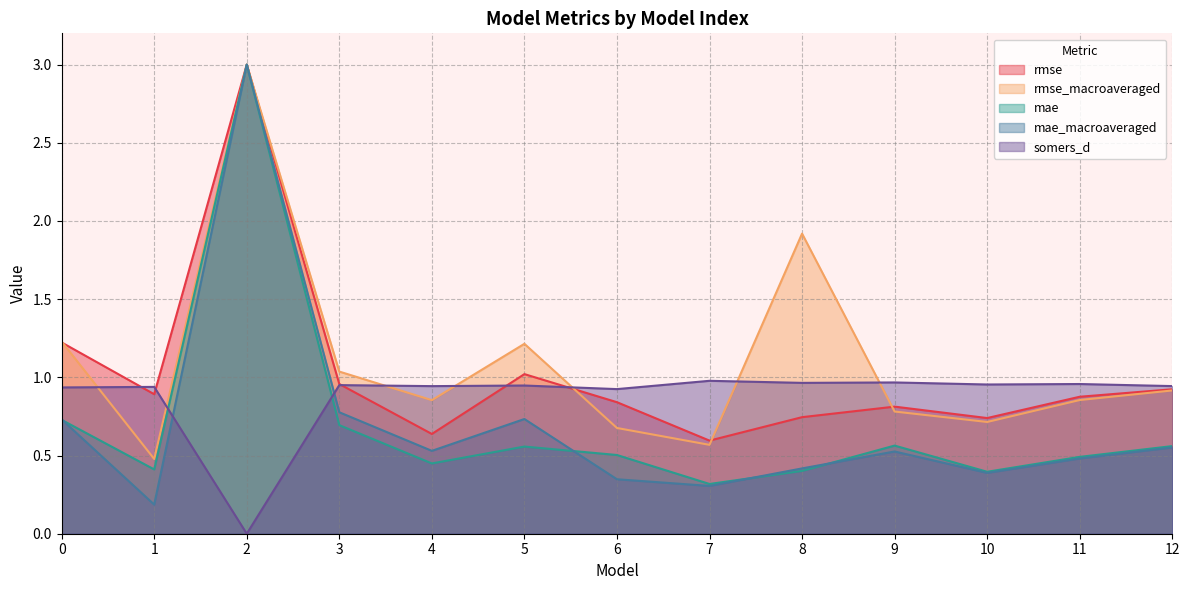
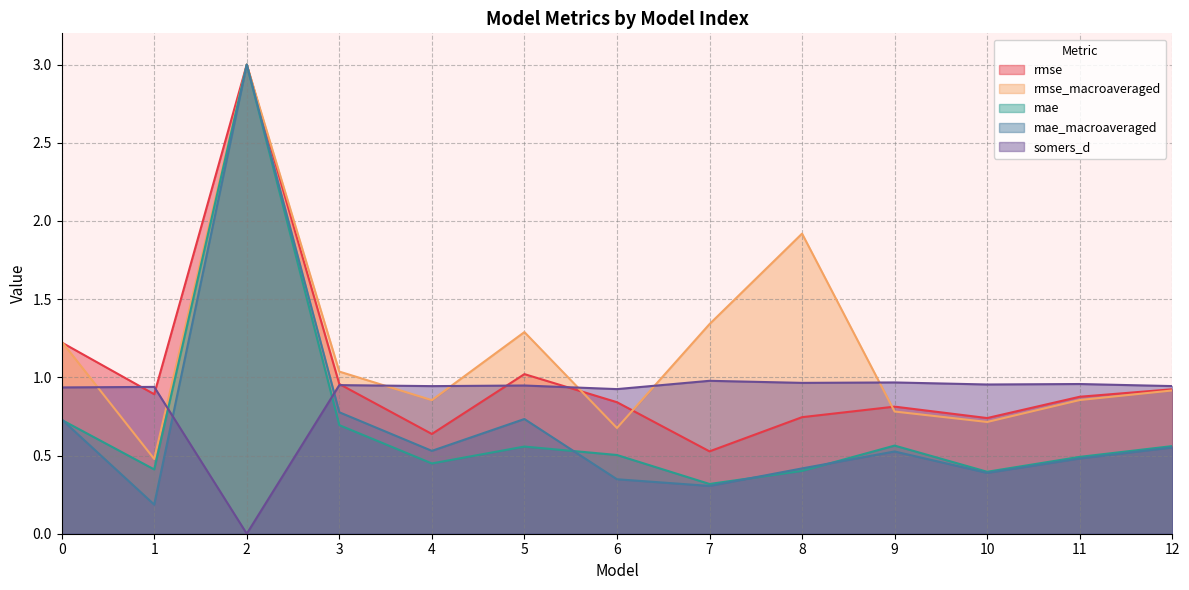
  {
    "rmse": {
      "1": 0.89,
      "4": 0.64,
      "5": 1.02,
      "6": 0.84,
-     "7": 0.60,
+     "7": 0.53,
      "8": 0.75,
      "9": 0.81,
      "10": 0.74,
      "11": 0.88
    },
    "rmse_macroaveraged": {
      "1": 0.48,
      "3": 1.04,
      "4": 0.85,
-     "5": 1.21,
+     "5": 1.29,
      "6": 0.68,
-     "7": 0.57,
+     "7": 1.34,
      "8": 1.92,
      "9": 0.78,
      "10": 0.71,
      "11": 0.85
    }
  }
